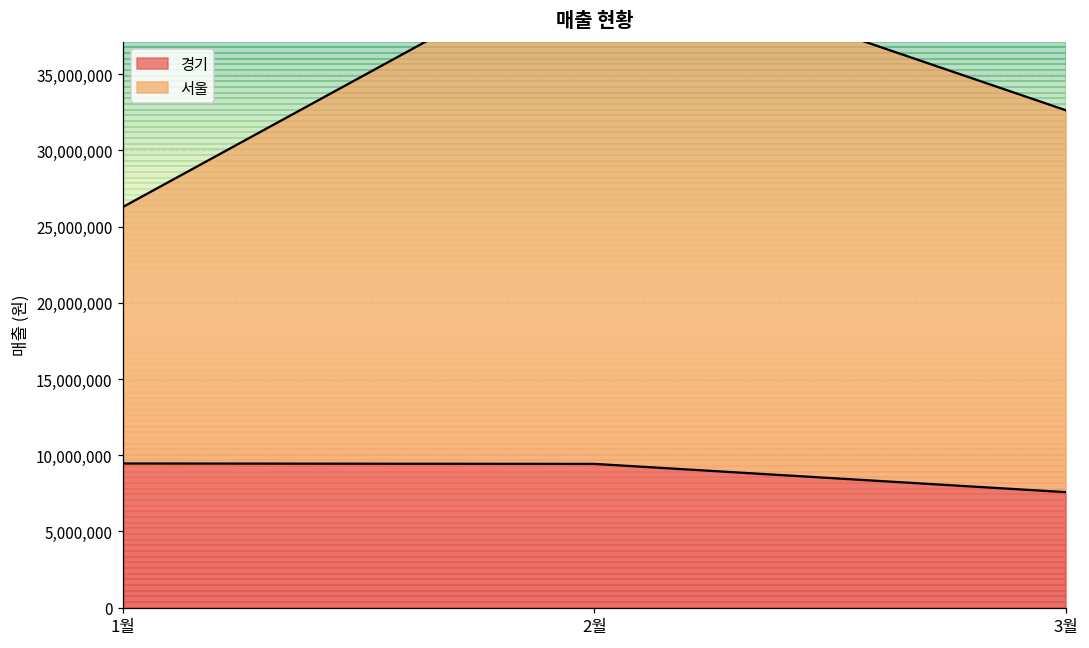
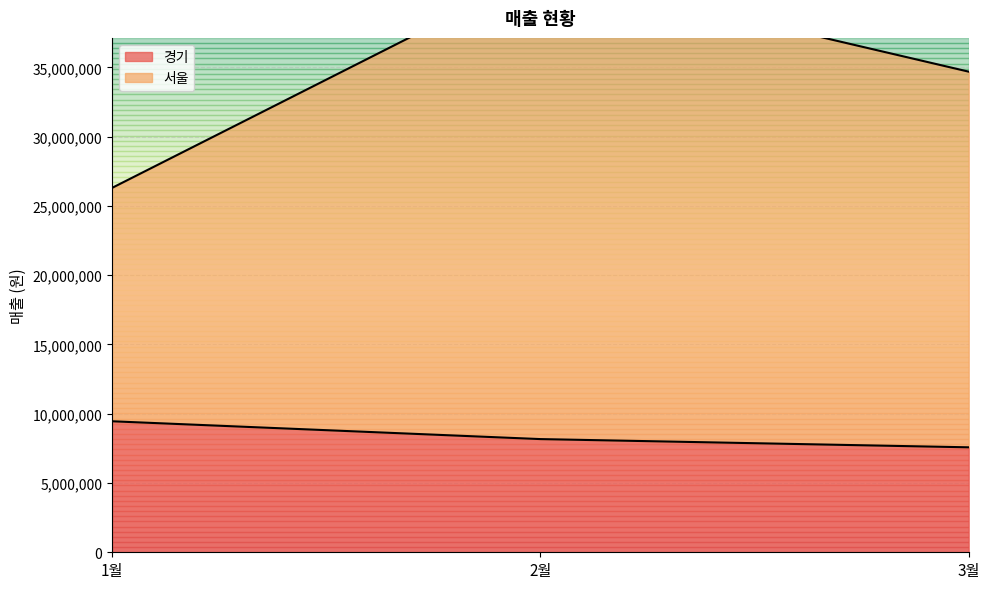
  {
    "경기": {
      "1월": "9,500,000",
-     "2월": "9,400,000",
+     "2월": "8,200,000",
      "3월": "7,600,000"
    },
    "서울": {
      "1월": "16,800,000",
-     "3월": "25,100,000"
+     "3월": "27,100,000"
    }
  }
